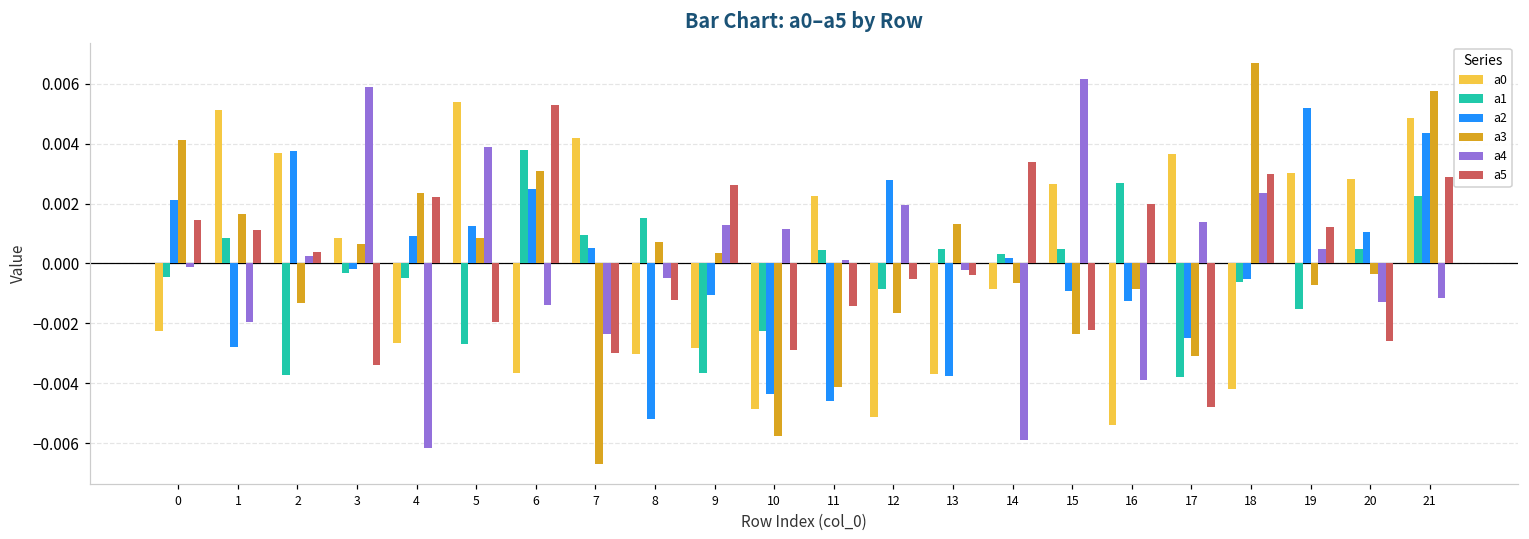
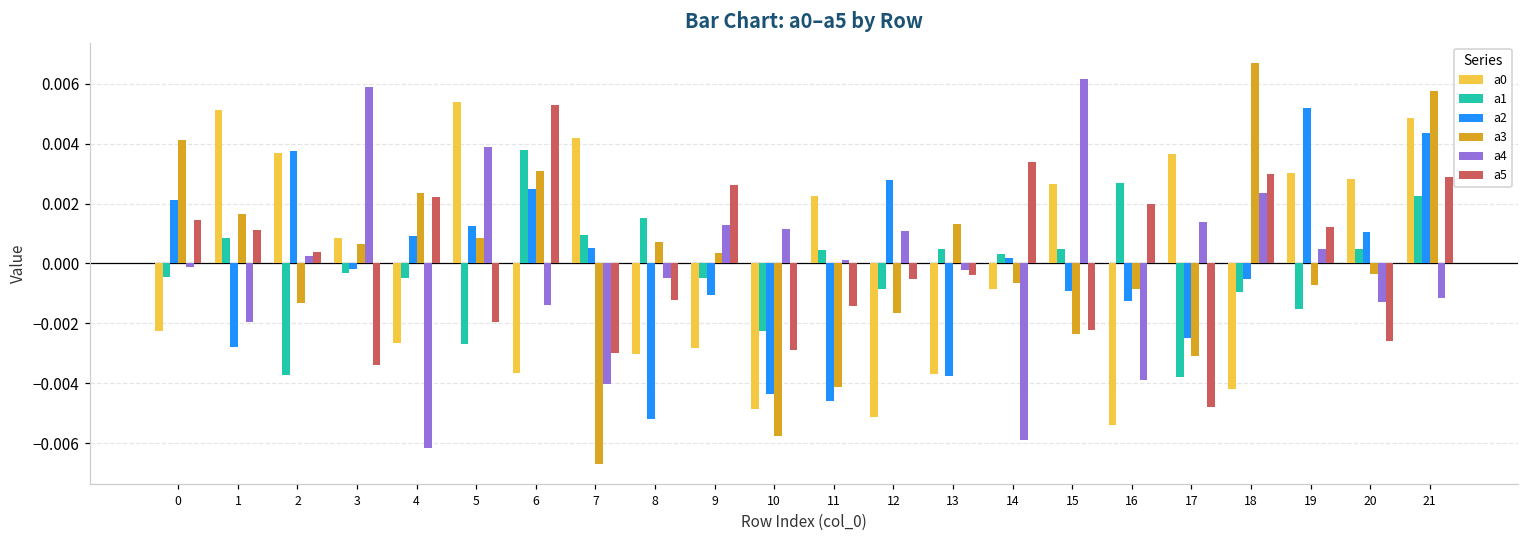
  {
    "a1": {
      "0": -0.0005,
      "1": 0.0008,
      "2": -0.0037,
      "3": -0.0003,
      "4": -0.0005,
      "5": -0.0027,
      "6": 0.0038,
      "7": 0.0010,
      "8": 0.0015,
-     "9": -0.0036,
+     "9": -0.0005,
      "10": -0.0022,
      "11": 0.0005,
      "12": -0.0008,
      "13": 0.0005,
      "14": 0.0003,
      "15": 0.0005,
      "16": 0.0027,
      "17": -0.0038,
-     "18": -0.0006,
+     "18": -0.0010,
      "19": -0.0015,
      "20": 0.0005,
      "21": 0.0022
    },
    "a2": {
      "0": 0.0021,
      "1": -0.0028,
      "2": 0.0038,
      "3": -0.0002,
      "4": 0.0009,
      "5": 0.0013,
      "6": 0.0025,
      "7": 0.0005,
      "8": -0.0052,
      "9": -0.0011,
      "10": -0.0043,
      "11": -0.0046,
      "12": 0.0028,
      "13": -0.0038,
      "14": 0.0002,
      "15": -0.0009,
      "16": -0.0013,
      "17": -0.0025,
      "18": -0.0005,
      "19": 0.0052,
      "20": 0.0011,
      "21": 0.0043
    },
    "a4": {
      "0": -0.0001,
      "1": -0.0020,
      "2": 0.0002,
      "3": 0.0059,
      "4": -0.0062,
      "5": 0.0039,
      "6": -0.0014,
-     "7": -0.0024,
+     "7": -0.0040,
      "8": -0.0005,
      "9": 0.0013,
      "10": 0.0012,
      "11": 0.0001,
-     "12": 0.0020,
+     "12": 0.0011,
      "13": -0.0002,
      "14": -0.0059,
      "15": 0.0062,
      "16": -0.0039,
      "17": 0.0014,
      "18": 0.0024,
      "19": 0.0005,
      "20": -0.0013,
      "21": -0.0012
    },
    "a5": {
      "0": 0.0014,
      "1": 0.0011,
      "2": 0.0004,
      "3": -0.0034,
      "4": 0.0022,
      "5": -0.0020,
      "6": 0.0053,
      "7": -0.0030,
      "8": -0.0012,
      "9": 0.0026,
      "10": -0.0029,
      "11": -0.0014,
      "12": -0.0005,
      "13": -0.0004,
      "14": 0.0034,
      "15": -0.0022,
      "16": 0.0020,
      "17": -0.0048,
      "18": 0.0030,
      "19": 0.0012,
      "20": -0.0026,
      "21": 0.0029
    }
  }
